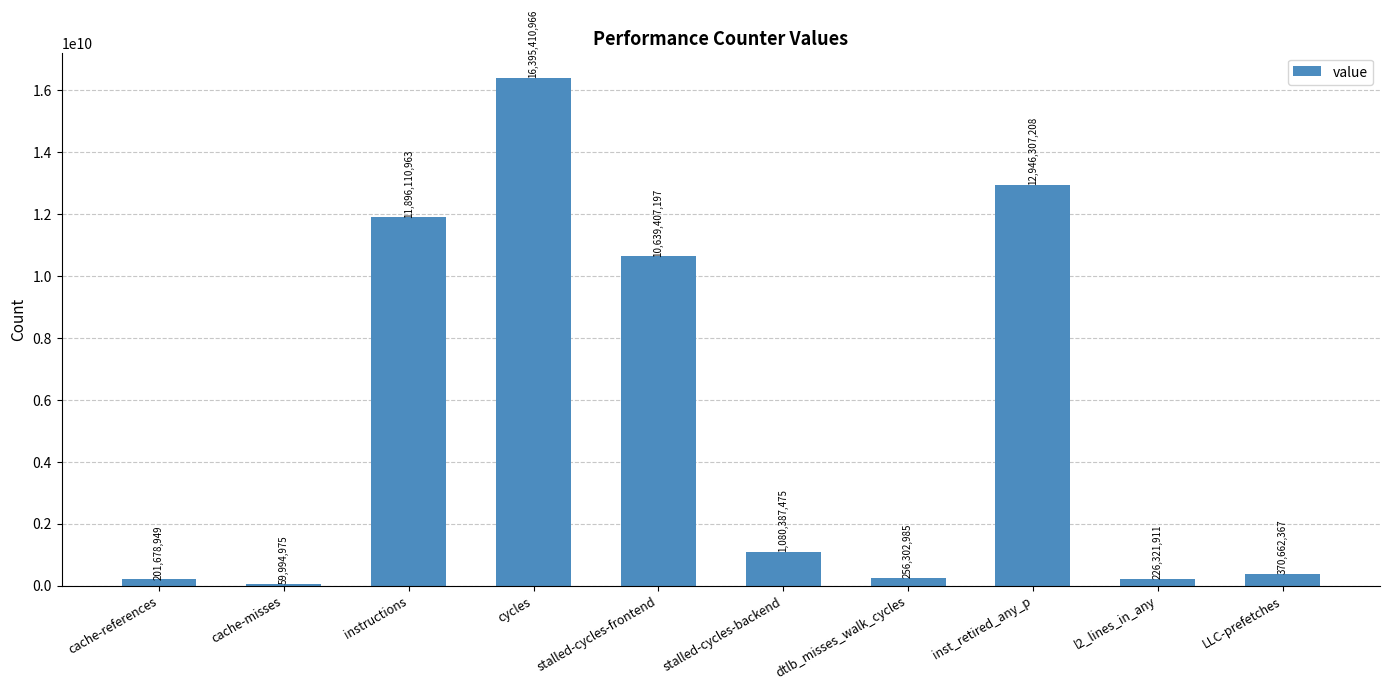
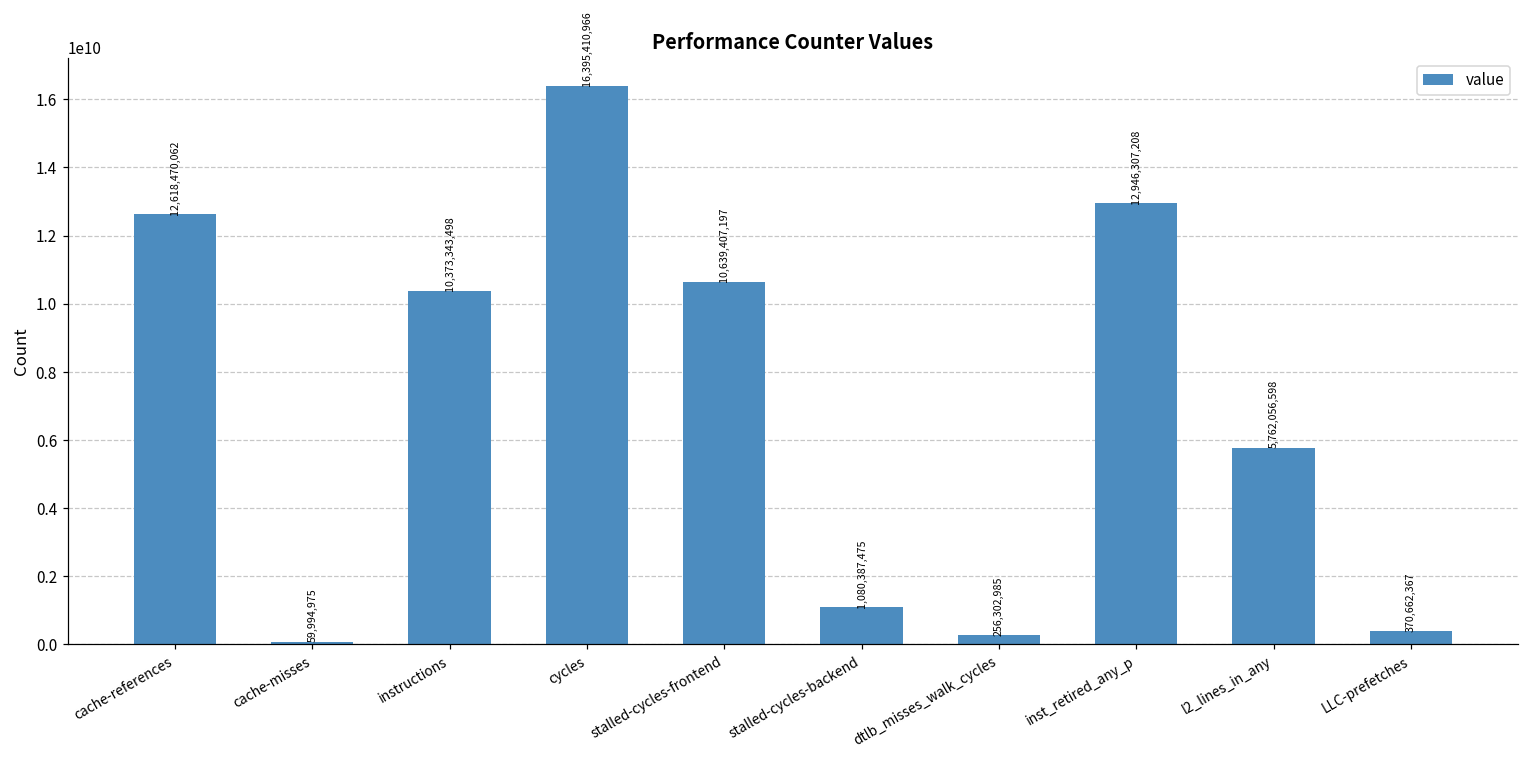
  {
-   "cache-references": "201,678,949",
+   "cache-references": "12,618,470,062",
    "cache-misses": "59,994,975",
-   "instructions": "11,896,110,963",
+   "instructions": "10,373,343,498",
    "cycles": "16,395,410,966",
    "stalled-cycles-frontend": "10,639,407,197",
    "stalled-cycles-backend": "1,080,387,475",
    "dtlb_misses_walk_cycles": "256,302,985",
    "inst_retired_any_p": "12,946,307,208",
-   "l2_lines_in_any": "226,321,911",
+   "l2_lines_in_any": "5,762,056,598",
    "LLC-prefetches": "370,662,367"
  }
